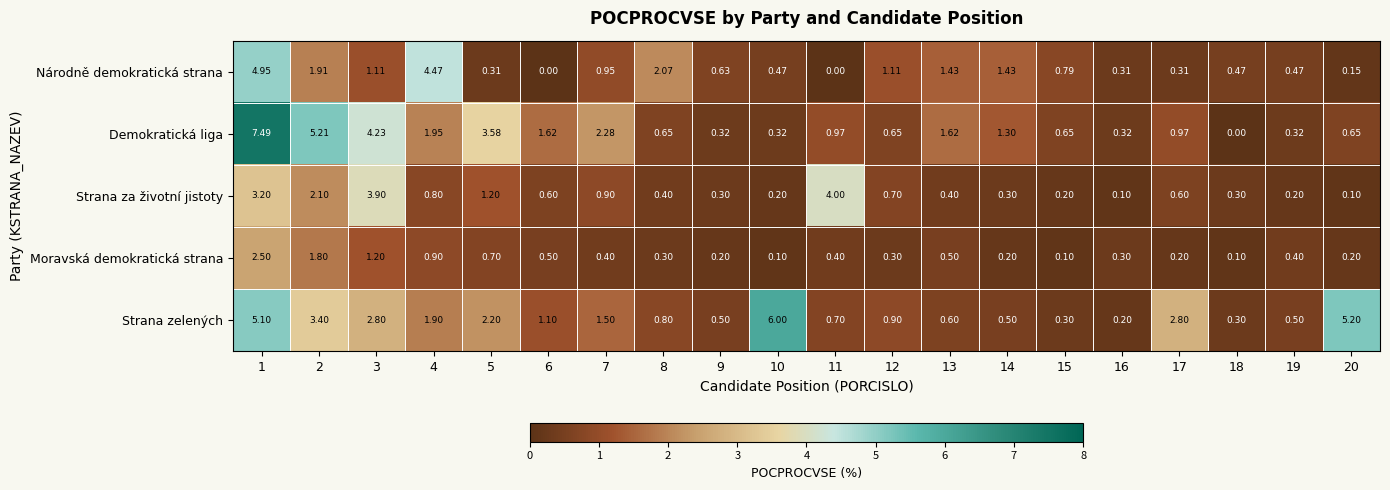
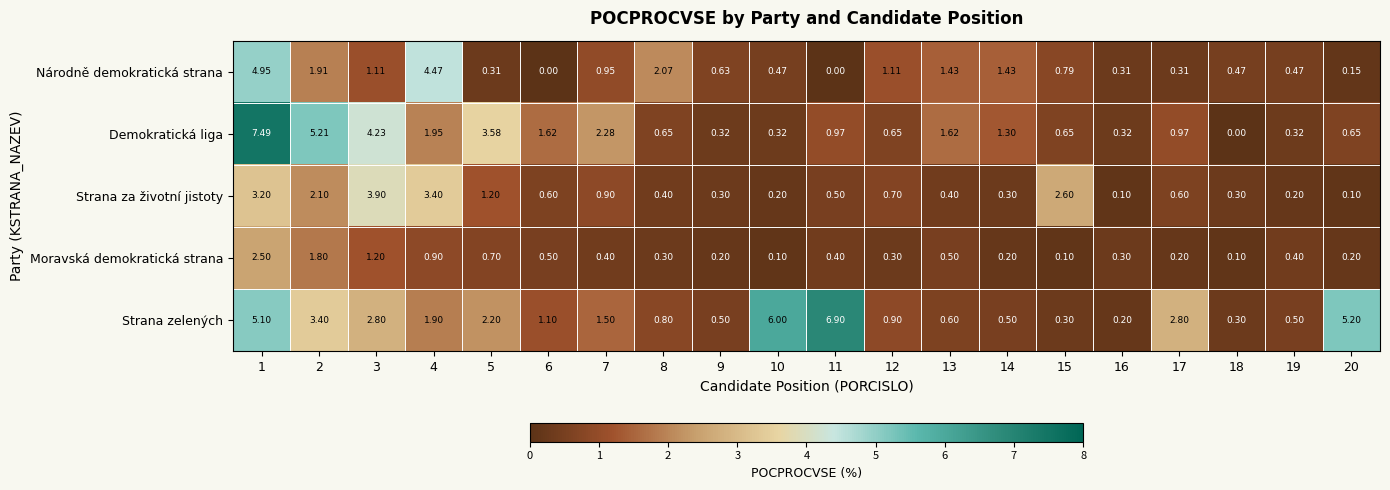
  {
    "Národně demokratická strana": {
      "1": 4.95,
      "2": 1.91,
      "3": 1.11,
      "4": 4.47,
      "5": 0.31,
      "6": 0.00,
      "7": 0.95,
      "8": 2.07,
      "9": 0.63,
      "10": 0.47,
      "11": 0.00,
      "12": 1.11,
      "13": 1.43,
      "14": 1.43,
      "15": 0.79,
      "16": 0.31,
      "17": 0.31,
      "18": 0.47,
      "19": 0.47,
      "20": 0.15
    },
    "Demokratická liga": {
      "1": 7.49,
      "2": 5.21,
      "3": 4.23,
      "4": 1.95,
      "5": 3.58,
      "6": 1.62,
      "7": 2.28,
      "8": 0.65,
      "9": 0.32,
      "10": 0.32,
      "11": 0.97,
      "12": 0.65,
      "13": 1.62,
      "14": 1.30,
      "15": 0.65,
      "16": 0.32,
      "17": 0.97,
      "18": 0.00,
      "19": 0.32,
      "20": 0.65
    },
    "Strana za životní jistoty": {
      "1": 3.20,
      "2": 2.10,
      "3": 3.90,
-     "4": 0.80,
+     "4": 3.40,
      "5": 1.20,
      "6": 0.60,
      "7": 0.90,
      "8": 0.40,
      "9": 0.30,
      "10": 0.20,
-     "11": 4.00,
+     "11": 0.50,
      "12": 0.70,
      "13": 0.40,
      "14": 0.30,
-     "15": 0.20,
+     "15": 2.60,
      "16": 0.10,
      "17": 0.60,
      "18": 0.30,
      "19": 0.20,
      "20": 0.10
    },
    "Moravská demokratická strana": {
      "1": 2.50,
      "2": 1.80,
      "3": 1.20,
      "4": 0.90,
      "5": 0.70,
      "6": 0.50,
      "7": 0.40,
      "8": 0.30,
      "9": 0.20,
      "10": 0.10,
      "11": 0.40,
      "12": 0.30,
      "13": 0.50,
      "14": 0.20,
      "15": 0.10,
      "16": 0.30,
      "17": 0.20,
      "18": 0.10,
      "19": 0.40,
      "20": 0.20
    },
    "Strana zelených": {
      "1": 5.10,
      "2": 3.40,
      "3": 2.80,
      "4": 1.90,
      "5": 2.20,
      "6": 1.10,
      "7": 1.50,
      "8": 0.80,
      "9": 0.50,
      "10": 6.00,
-     "11": 0.70,
+     "11": 6.90,
      "12": 0.90,
      "13": 0.60,
      "14": 0.50,
      "15": 0.30,
      "16": 0.20,
      "17": 2.80,
      "18": 0.30,
      "19": 0.50,
      "20": 5.20
    }
  }
